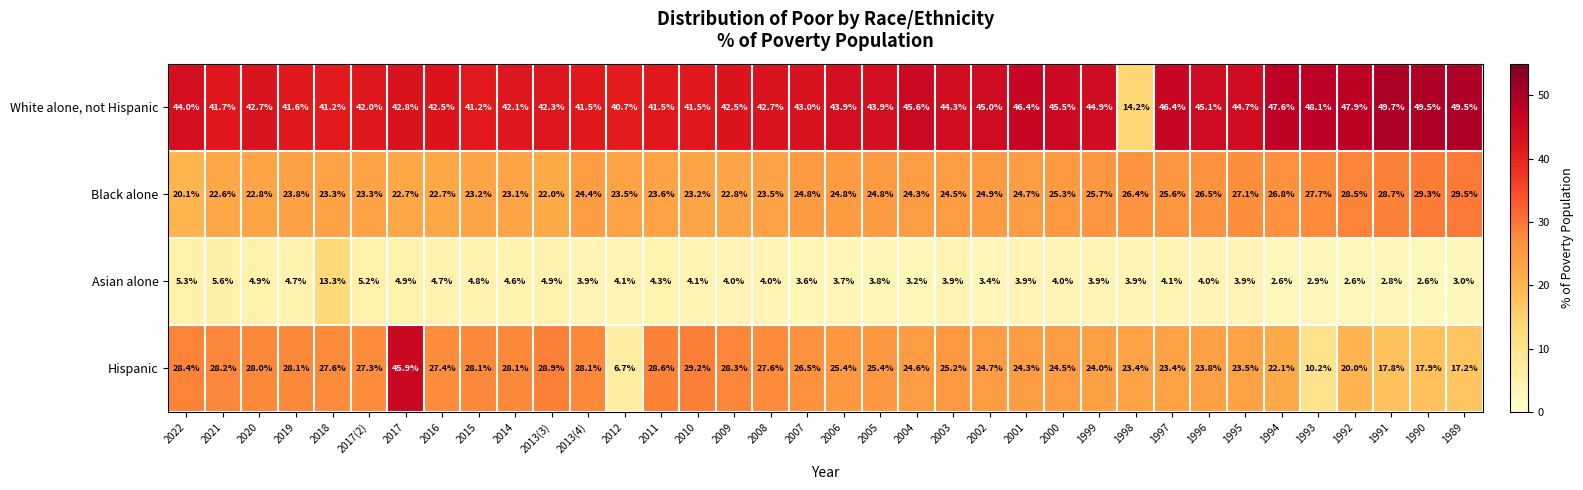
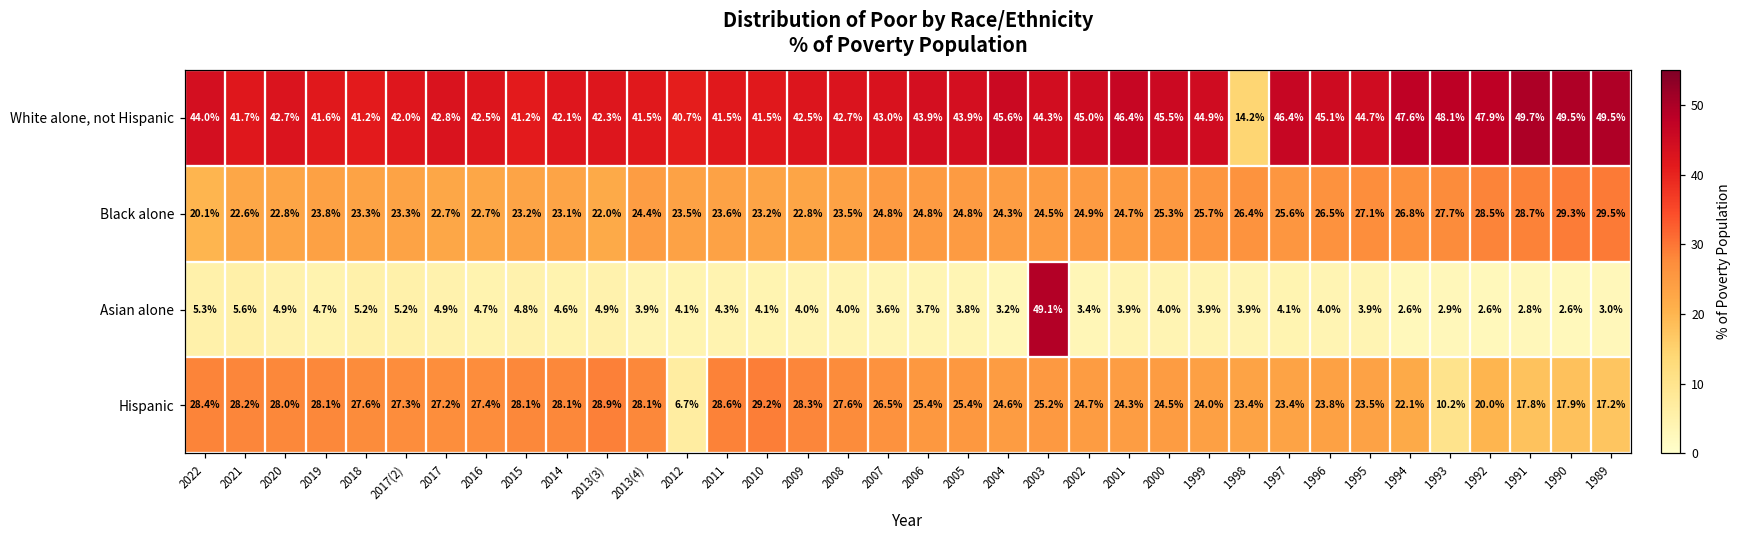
  {
    "White alone, not Hispanic": {
      "2022": "44.0%",
      "2021": "41.7%",
      "2020": "42.7%",
      "2019": "41.6%",
      "2018": "41.2%",
      "2017(2)": "42.0%",
      "2017": "42.8%",
      "2016": "42.5%",
      "2015": "41.2%",
      "2014": "42.1%",
      "2013(3)": "42.3%",
      "2013(4)": "41.5%",
      "2012": "40.7%",
      "2011": "41.5%",
      "2010": "41.5%",
      "2009": "42.5%",
      "2008": "42.7%",
      "2007": "43.0%",
      "2006": "43.9%",
      "2005": "43.9%",
      "2004": "45.6%",
      "2003": "44.3%",
      "2002": "45.0%",
      "2001": "46.4%",
      "2000": "45.5%",
      "1999": "44.9%",
      "1998": "14.2%",
      "1997": "46.4%",
      "1996": "45.1%",
      "1995": "44.7%",
      "1994": "47.6%",
      "1993": "48.1%",
      "1992": "47.9%",
      "1991": "49.7%",
      "1990": "49.5%",
      "1989": "49.5%"
    },
    "Black alone": {
      "2022": "20.1%",
      "2021": "22.6%",
      "2020": "22.8%",
      "2019": "23.8%",
      "2018": "23.3%",
      "2017(2)": "23.3%",
      "2017": "22.7%",
      "2016": "22.7%",
      "2015": "23.2%",
      "2014": "23.1%",
      "2013(3)": "22.0%",
      "2013(4)": "24.4%",
      "2012": "23.5%",
      "2011": "23.6%",
      "2010": "23.2%",
      "2009": "22.8%",
      "2008": "23.5%",
      "2007": "24.8%",
      "2006": "24.8%",
      "2005": "24.8%",
      "2004": "24.3%",
      "2003": "24.5%",
      "2002": "24.9%",
      "2001": "24.7%",
      "2000": "25.3%",
      "1999": "25.7%",
      "1998": "26.4%",
      "1997": "25.6%",
      "1996": "26.5%",
      "1995": "27.1%",
      "1994": "26.8%",
      "1993": "27.7%",
      "1992": "28.5%",
      "1991": "28.7%",
      "1990": "29.3%",
      "1989": "29.5%"
    },
    "Asian alone": {
      "2022": "5.3%",
      "2021": "5.6%",
      "2020": "4.9%",
      "2019": "4.7%",
-     "2018": "13.3%",
+     "2018": "5.2%",
      "2017(2)": "5.2%",
      "2017": "4.9%",
      "2016": "4.7%",
      "2015": "4.8%",
      "2014": "4.6%",
      "2013(3)": "4.9%",
      "2013(4)": "3.9%",
      "2012": "4.1%",
      "2011": "4.3%",
      "2010": "4.1%",
      "2009": "4.0%",
      "2008": "4.0%",
      "2007": "3.6%",
      "2006": "3.7%",
      "2005": "3.8%",
      "2004": "3.2%",
-     "2003": "3.9%",
+     "2003": "49.1%",
      "2002": "3.4%",
      "2001": "3.9%",
      "2000": "4.0%",
      "1999": "3.9%",
      "1998": "3.9%",
      "1997": "4.1%",
      "1996": "4.0%",
      "1995": "3.9%",
      "1994": "2.6%",
      "1993": "2.9%",
      "1992": "2.6%",
      "1991": "2.8%",
      "1990": "2.6%",
      "1989": "3.0%"
    },
    "Hispanic": {
      "2022": "28.4%",
      "2021": "28.2%",
      "2020": "28.0%",
      "2019": "28.1%",
      "2018": "27.6%",
      "2017(2)": "27.3%",
-     "2017": "45.9%",
+     "2017": "27.2%",
      "2016": "27.4%",
      "2015": "28.1%",
      "2014": "28.1%",
      "2013(3)": "28.9%",
      "2013(4)": "28.1%",
      "2012": "6.7%",
      "2011": "28.6%",
      "2010": "29.2%",
      "2009": "28.3%",
      "2008": "27.6%",
      "2007": "26.5%",
      "2006": "25.4%",
      "2005": "25.4%",
      "2004": "24.6%",
      "2003": "25.2%",
      "2002": "24.7%",
      "2001": "24.3%",
      "2000": "24.5%",
      "1999": "24.0%",
      "1998": "23.4%",
      "1997": "23.4%",
      "1996": "23.8%",
      "1995": "23.5%",
      "1994": "22.1%",
      "1993": "10.2%",
      "1992": "20.0%",
      "1991": "17.8%",
      "1990": "17.9%",
      "1989": "17.2%"
    }
  }
